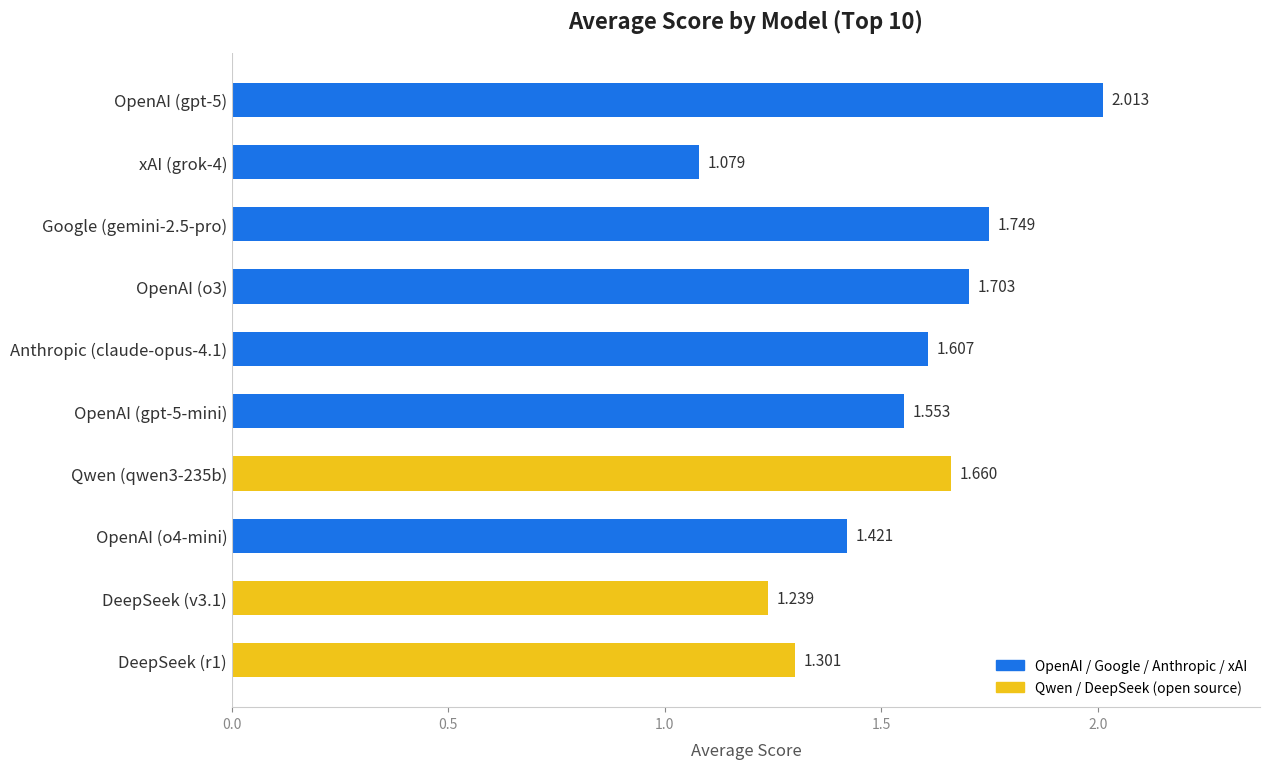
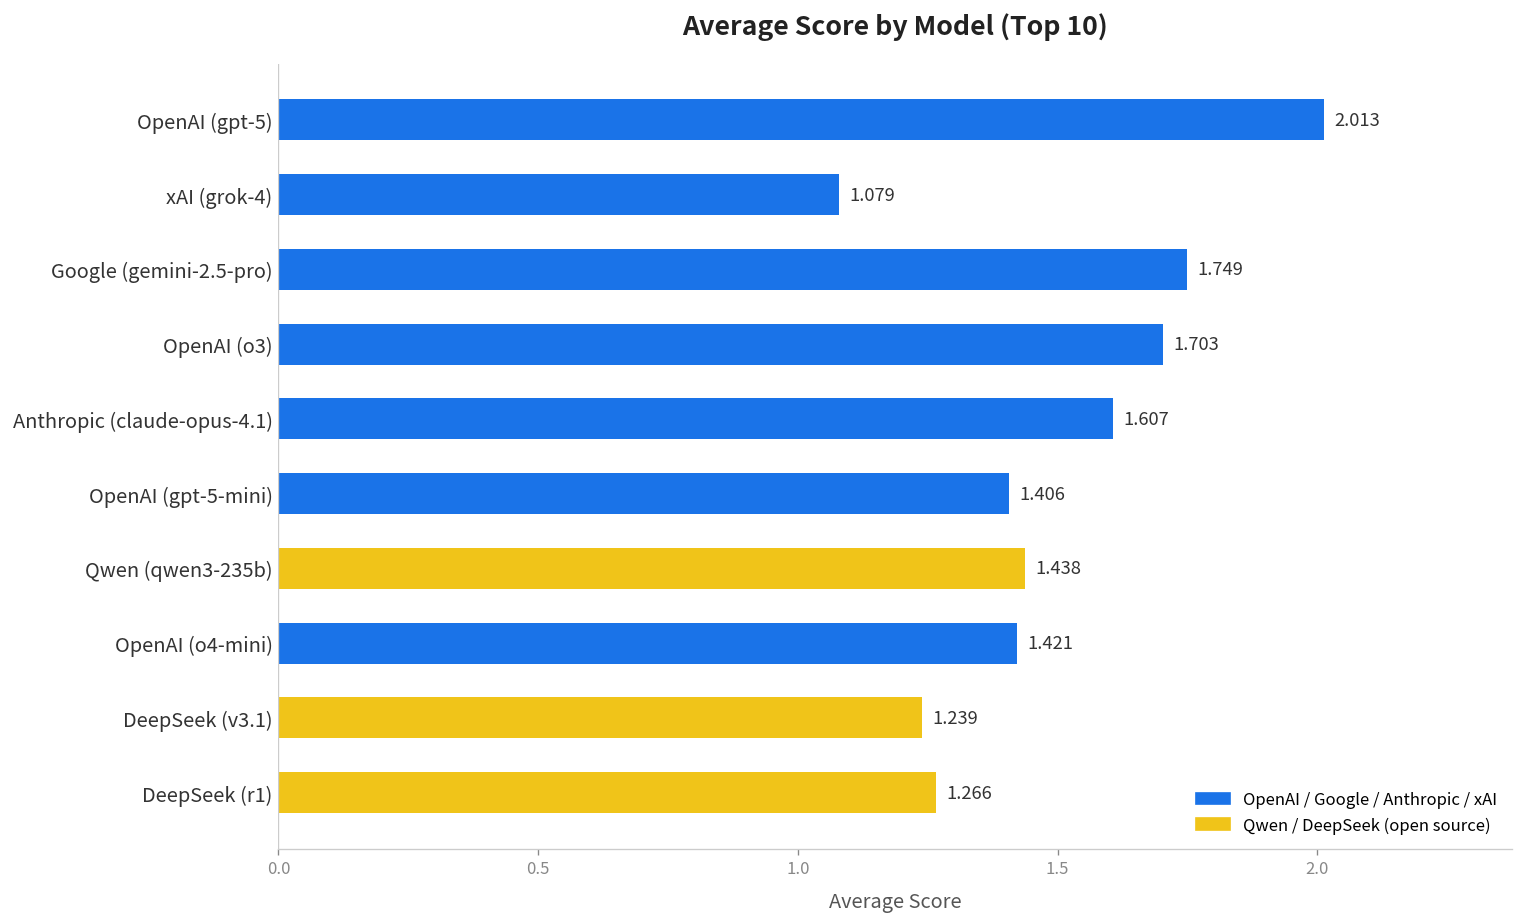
  {
    "OpenAI (gpt-5)": 2.013,
    "xAI (grok-4)": 1.079,
    "Google (gemini-2.5-pro)": 1.749,
    "OpenAI (o3)": 1.703,
    "Anthropic (claude-opus-4.1)": 1.607,
-   "OpenAI (gpt-5-mini)": 1.553,
-   "Qwen (qwen3-235b)": 1.660,
+   "OpenAI (gpt-5-mini)": 1.406,
+   "Qwen (qwen3-235b)": 1.438,
    "OpenAI (o4-mini)": 1.421,
    "DeepSeek (v3.1)": 1.239,
-   "DeepSeek (r1)": 1.301
+   "DeepSeek (r1)": 1.266
  }
